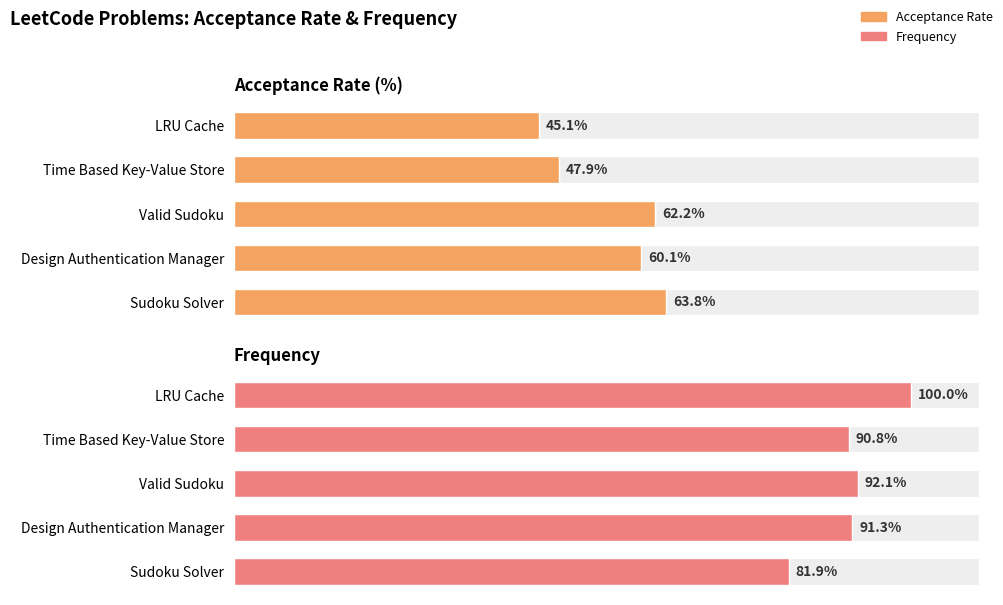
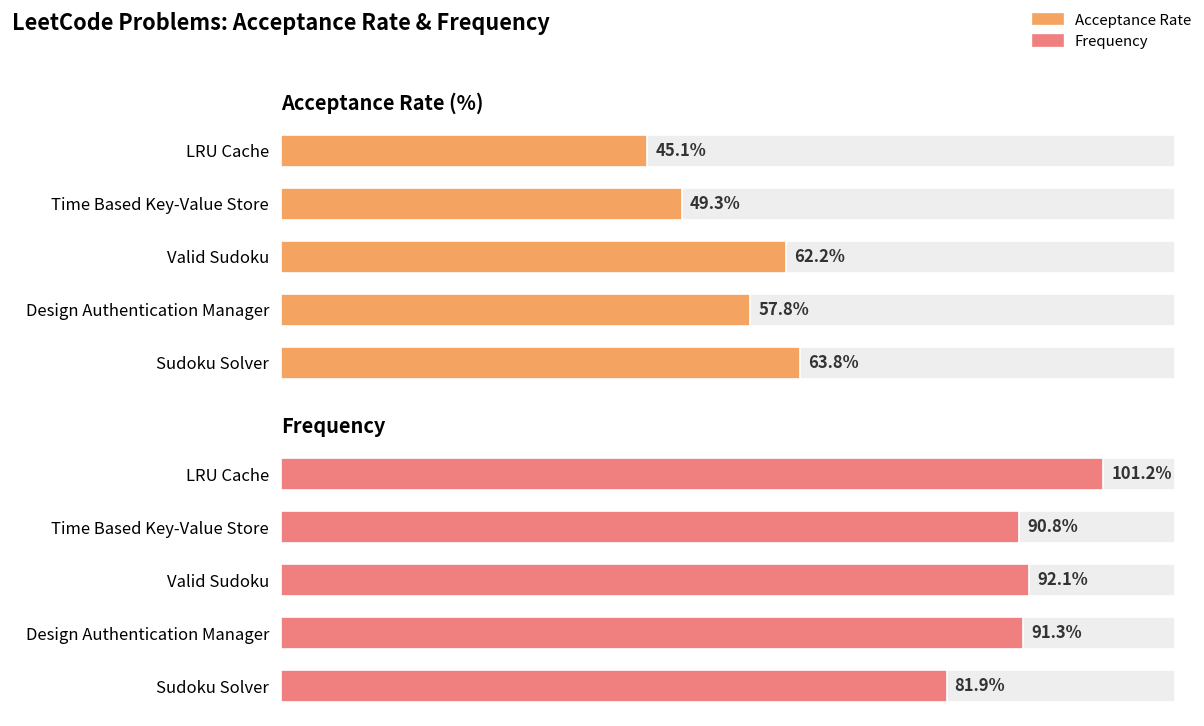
  {
    "Acceptance Rate (%)": {
      "Acceptance Rate": {
-       "Time Based Key-Value Store": "47.9%",
-       "Design Authentication Manager": "60.1%"
+       "Time Based Key-Value Store": "49.3%",
+       "Design Authentication Manager": "57.8%"
      }
    },
    "Frequency": {
      "Frequency": {
-       "LRU Cache": "100.0%"
+       "LRU Cache": "101.2%"
      }
    }
  }
